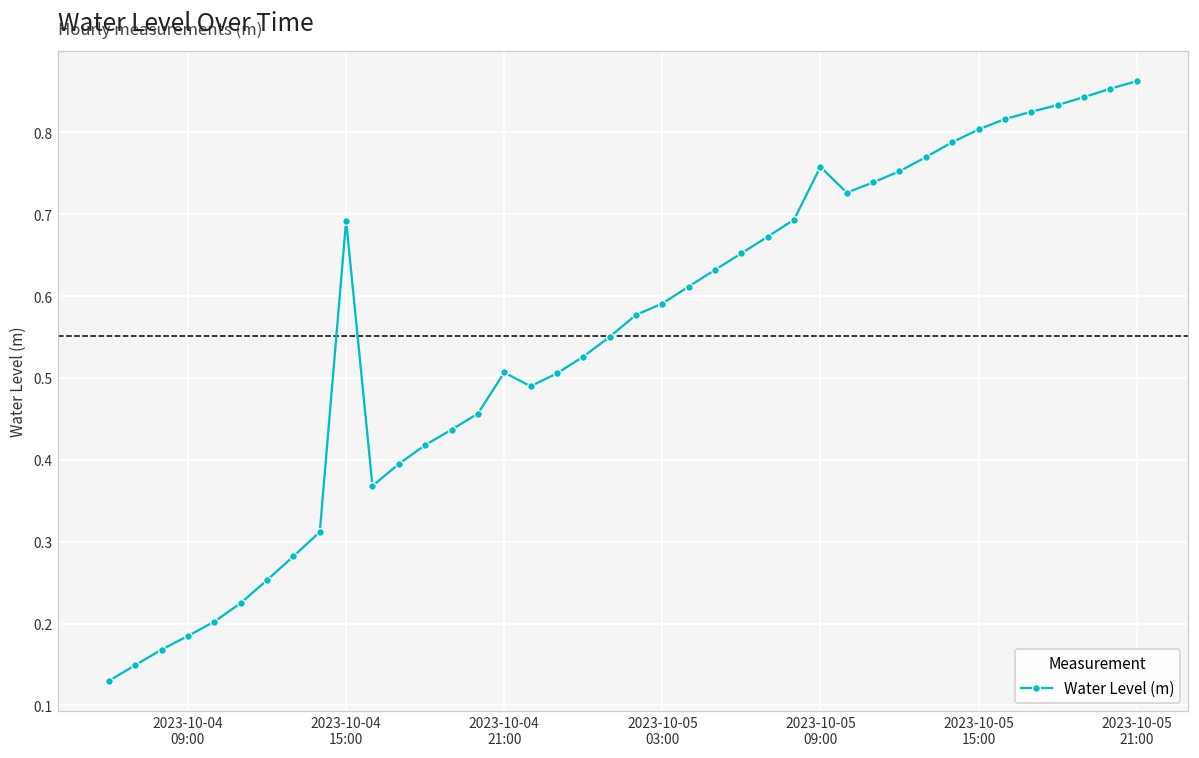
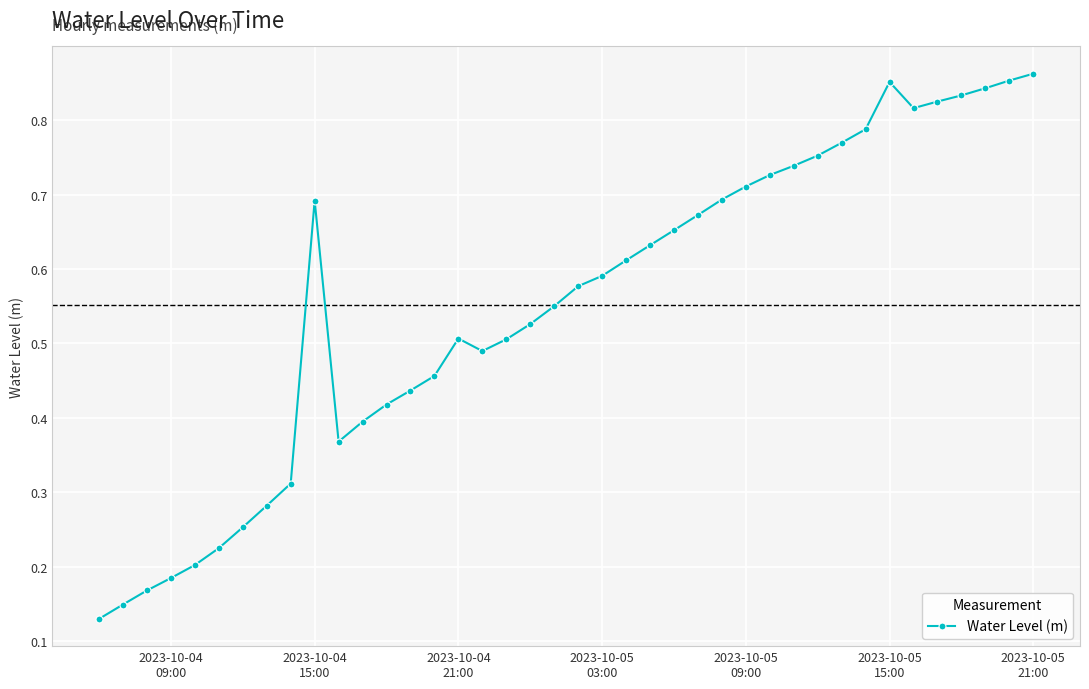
  {
    "2023-10-04 09:00": 0.18,
    "2023-10-04 15:00": 0.69,
    "2023-10-04 21:00": 0.51,
    "2023-10-05 03:00": 0.59,
-   "2023-10-05 09:00": 0.76,
-   "2023-10-05 15:00": 0.80,
+   "2023-10-05 09:00": 0.71,
+   "2023-10-05 15:00": 0.85,
    "2023-10-05 21:00": 0.86
  }
